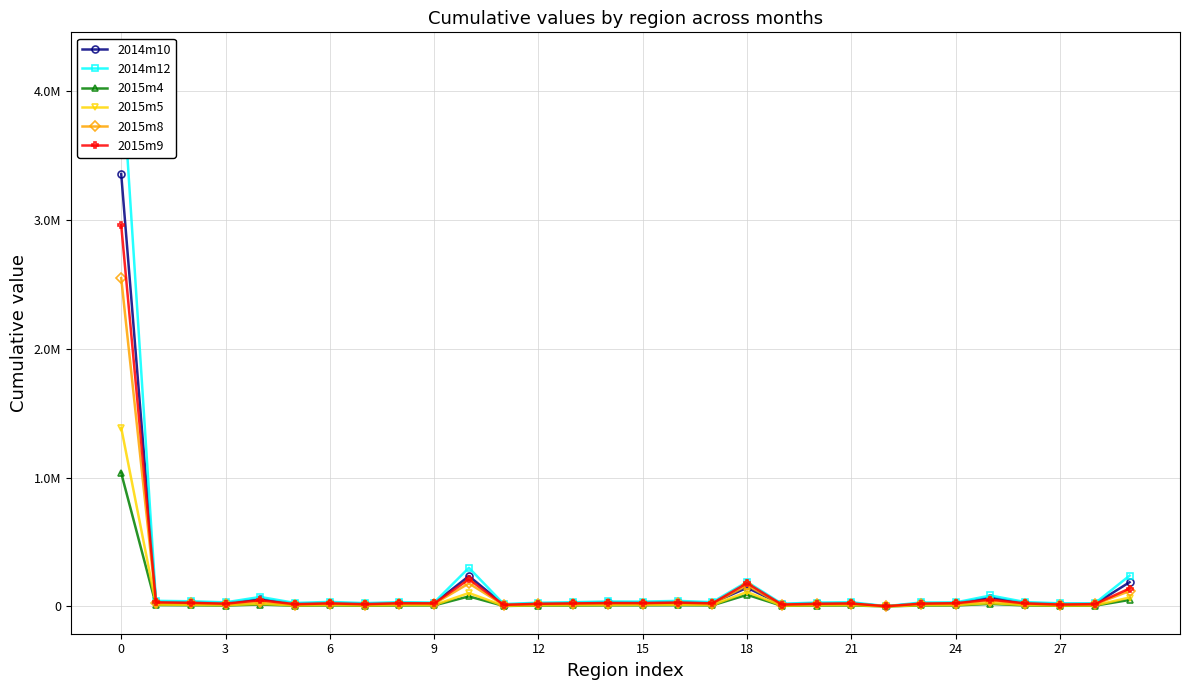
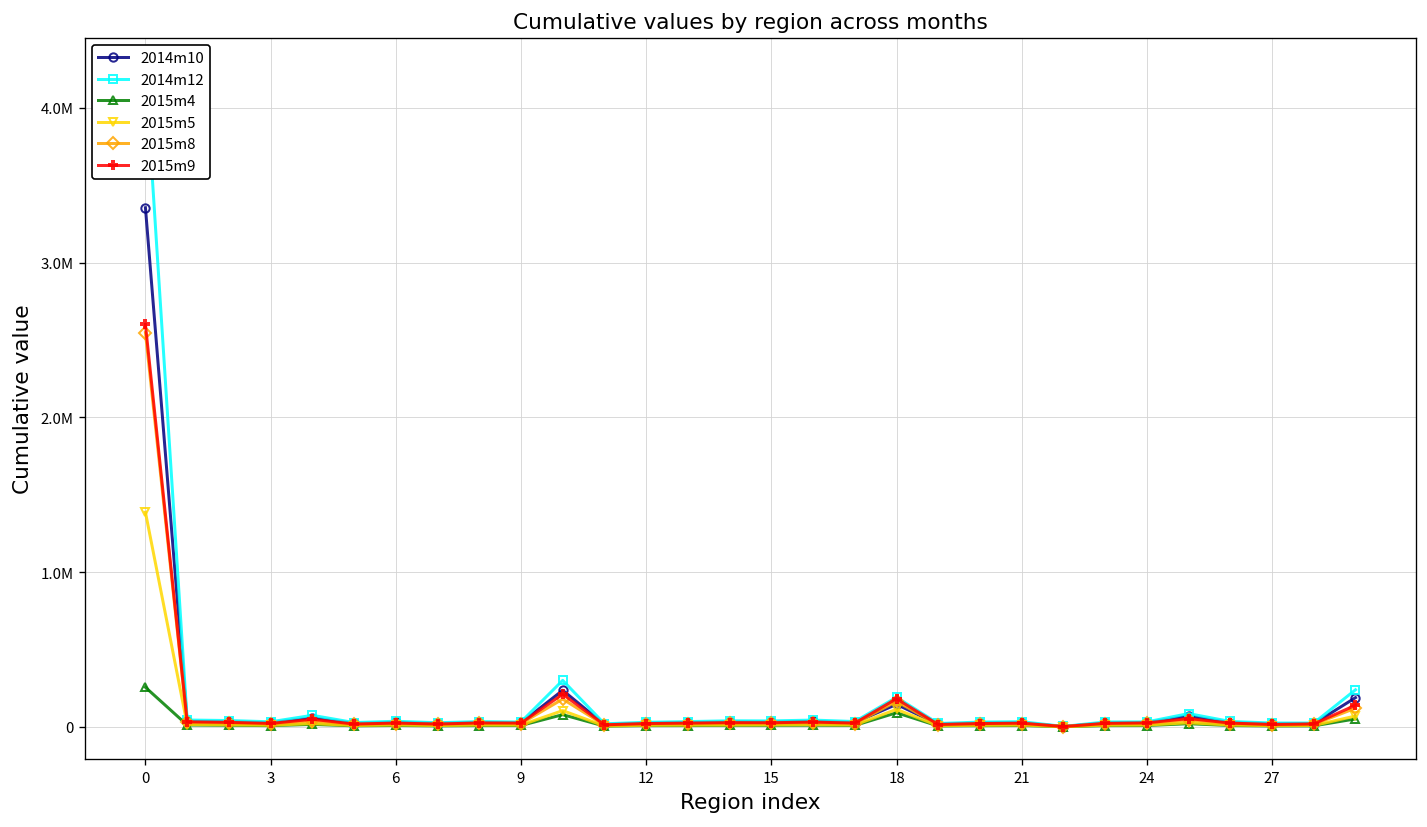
  {
    "2014m10": {
      "0": 3360000
    },
    "2015m4": {
-     "0": 1040000,
+     "0": 260000,
      "18": 90000
    },
    "2015m9": {
-     "0": 2960000
+     "0": 2600000
    }
  }
